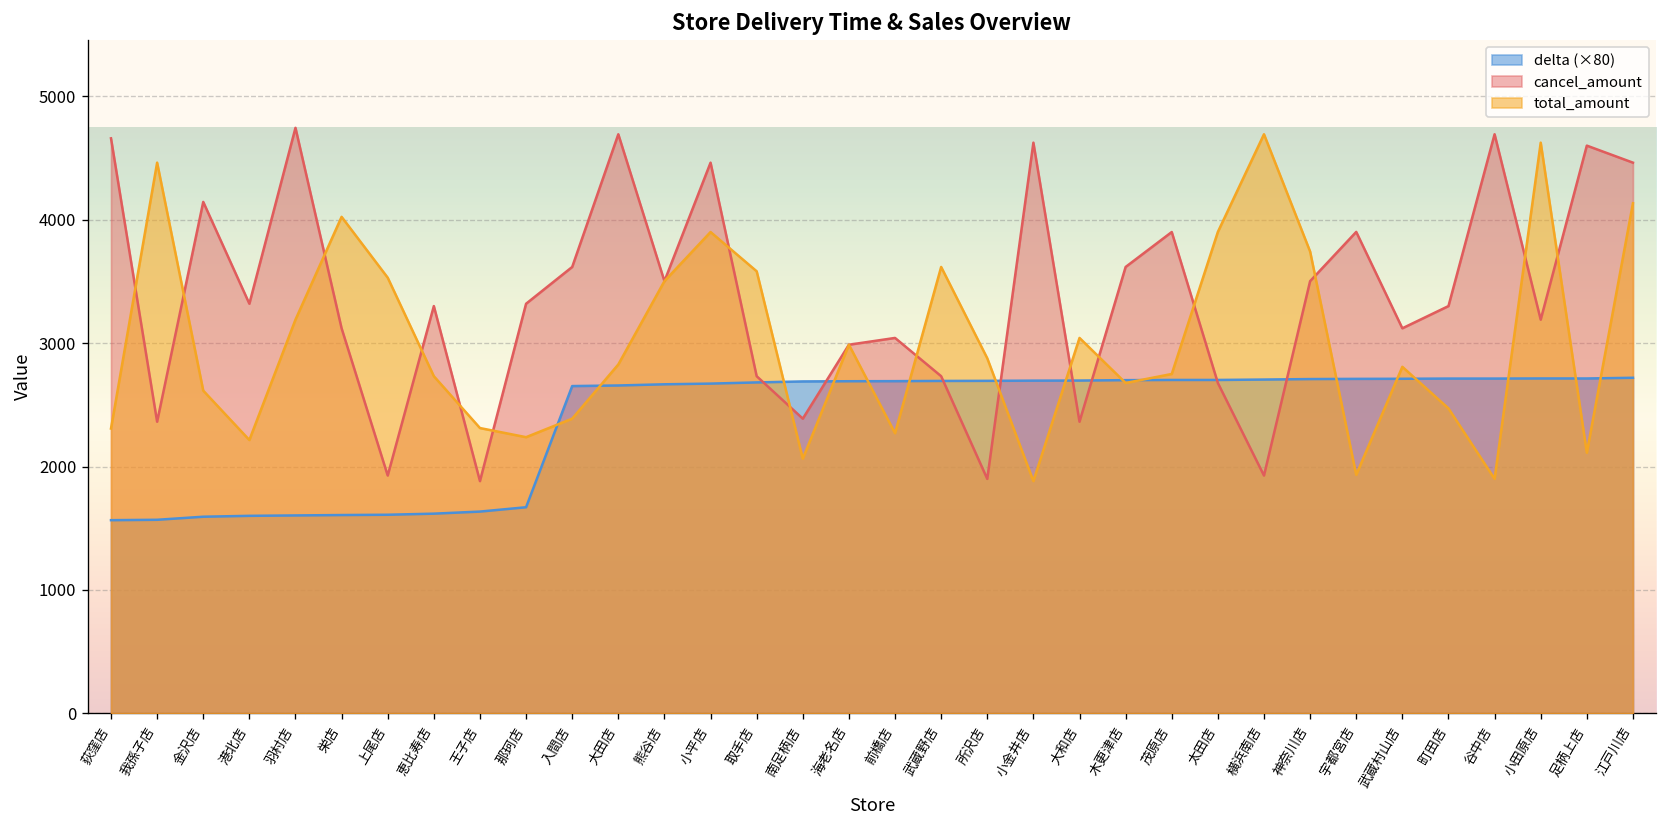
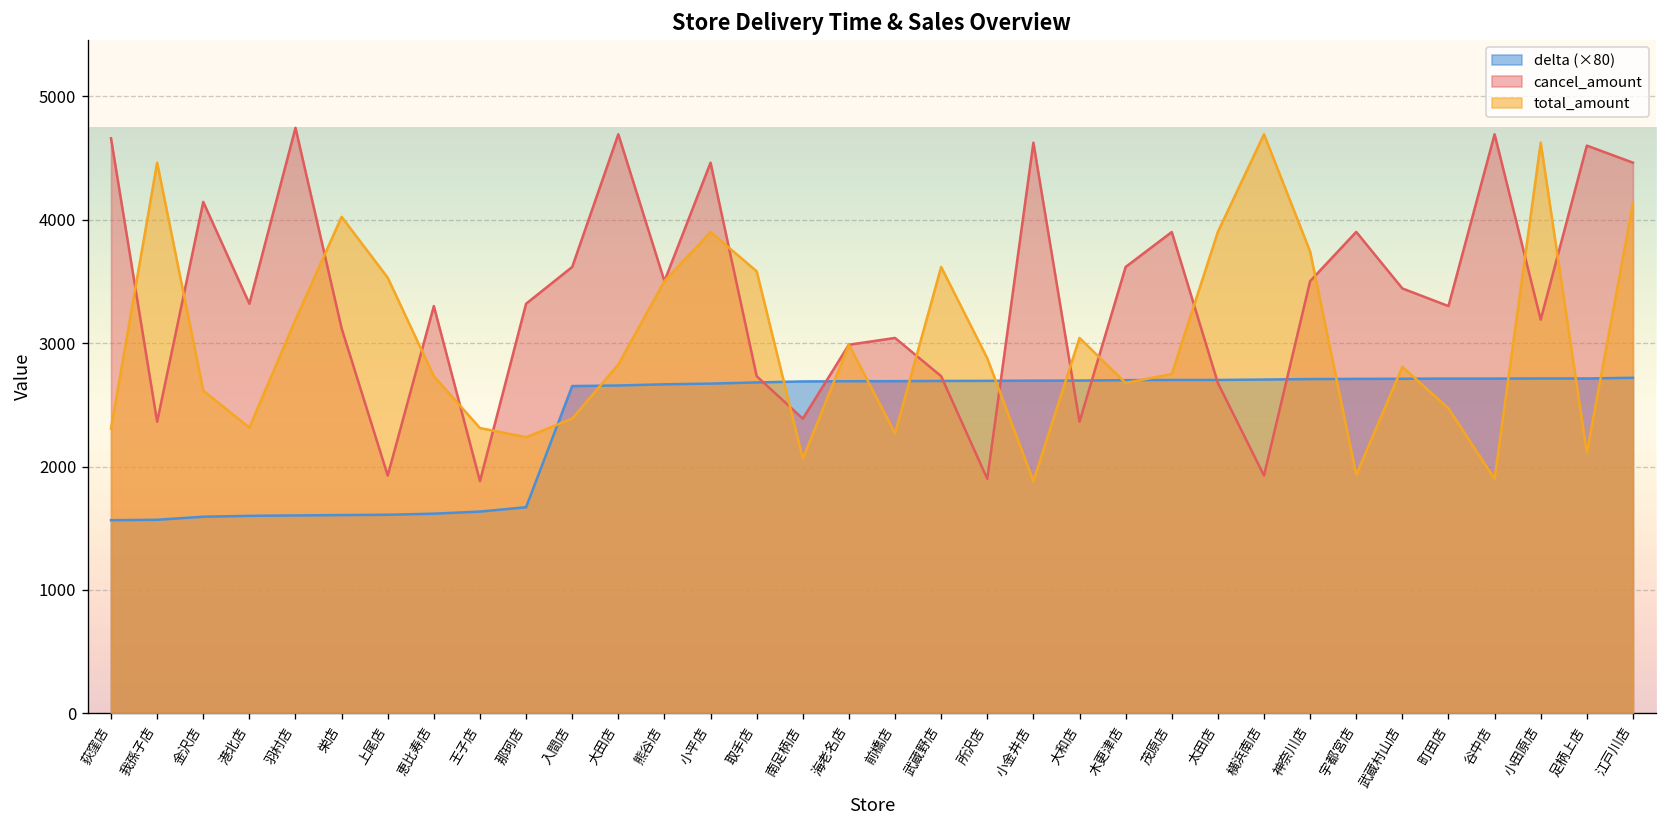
  {
    "delta (×80)": {
      "荻窪店": 1570,
      "我孫子店": 1570,
      "金沢店": 1590,
      "港北店": 1600,
      "羽村店": 1600,
      "栄店": 1610,
      "上尾店": 1610,
      "恵比寿店": 1620,
      "王子店": 1640,
      "那珂店": 1670,
      "入間店": 2650,
      "大田店": 2660,
      "熊谷店": 2670,
      "小平店": 2670,
      "取手店": 2680,
      "南足柄店": 2690,
      "海老名店": 2690,
      "前橋店": 2690,
      "武蔵野店": 2690,
      "所沢店": 2690,
      "小金井店": 2700,
      "大和店": 2700,
      "茂原店": 2700,
      "太田店": 2700,
      "横浜南店": 2700,
      "神奈川店": 2710,
      "宇都宮店": 2710,
      "武蔵村山店": 2710,
      "町田店": 2710,
      "谷中店": 2710,
      "小田原店": 2710,
      "足柄上店": 2710,
      "江戸川店": 2720
    },
    "cancel_amount": {
      "荻窪店": 4660,
      "我孫子店": 2360,
      "金沢店": 4140,
      "港北店": 3320,
      "羽村店": 4740,
      "栄店": 3120,
      "上尾店": 1930,
      "恵比寿店": 3300,
      "王子店": 1880,
      "那珂店": 3320,
      "入間店": 3620,
      "大田店": 4690,
      "小平店": 4460,
      "取手店": 2730,
      "南足柄店": 2390,
      "前橋店": 3040,
      "武蔵野店": 2730,
      "所沢店": 1900,
      "小金井店": 4620,
      "大和店": 2360,
      "木更津店": 3620,
      "茂原店": 3900,
      "太田店": 2680,
      "横浜南店": 1930,
      "神奈川店": 3500,
      "宇都宮店": 3900,
-     "武蔵村山店": 3120,
+     "武蔵村山店": 3440,
      "町田店": 3300,
      "谷中店": 4690,
      "小田原店": 3190,
      "足柄上店": 4600,
      "江戸川店": 4460
    },
    "total_amount": {
      "荻窪店": 2310,
      "我孫子店": 4460,
      "金沢店": 2620,
-     "港北店": 2220,
+     "港北店": 2320,
      "羽村店": 3190,
      "栄店": 4020,
      "上尾店": 3530,
      "恵比寿店": 2730,
      "王子店": 2310,
      "那珂店": 2240,
      "入間店": 2390,
      "大田店": 2830,
      "小平店": 3900,
      "取手店": 3580,
      "南足柄店": 2060,
      "前橋店": 2270,
      "武蔵野店": 3620,
      "所沢店": 2880,
      "小金井店": 1880,
      "大和店": 3040,
      "茂原店": 2750,
      "太田店": 3900,
      "横浜南店": 4690,
      "神奈川店": 3740,
      "宇都宮店": 1930,
      "武蔵村山店": 2810,
      "町田店": 2470,
      "谷中店": 1900,
      "小田原店": 4620,
      "足柄上店": 2110,
      "江戸川店": 4130
    }
  }
